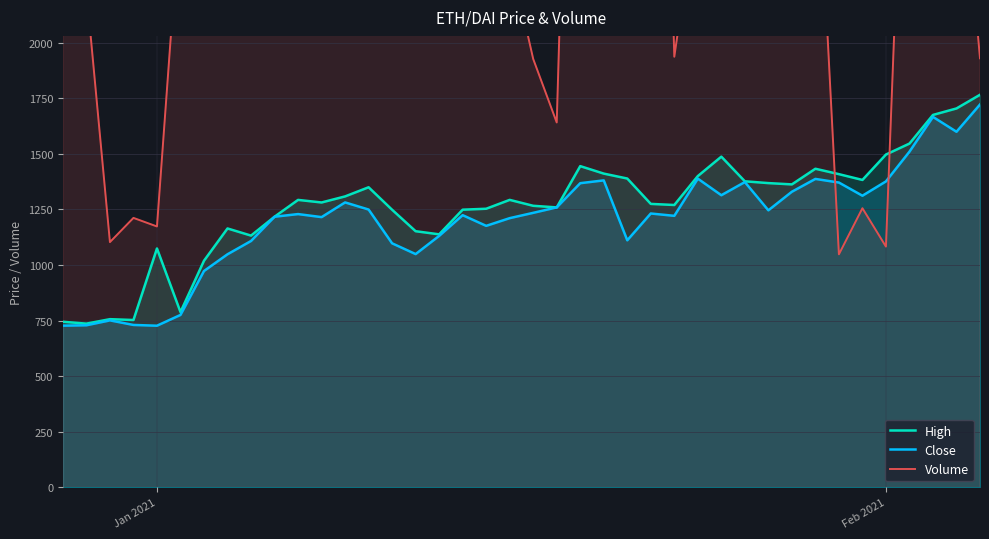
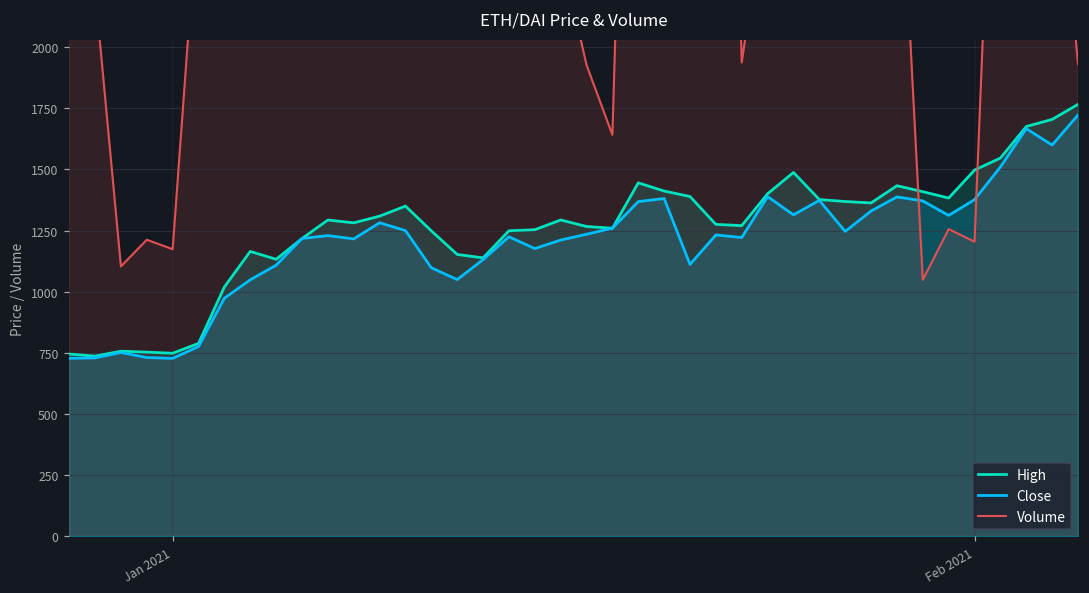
  {
    "High": {
-     "Jan 2021": 1070,
+     "Jan 2021": 750,
      "Feb 2021": 1500
    },
    "Close": {
      "Jan 2021": 730,
      "Feb 2021": 1380
    },
    "Volume": {
      "Jan 2021": 1170,
-     "Feb 2021": 1080
+     "Feb 2021": 1200
    }
  }
